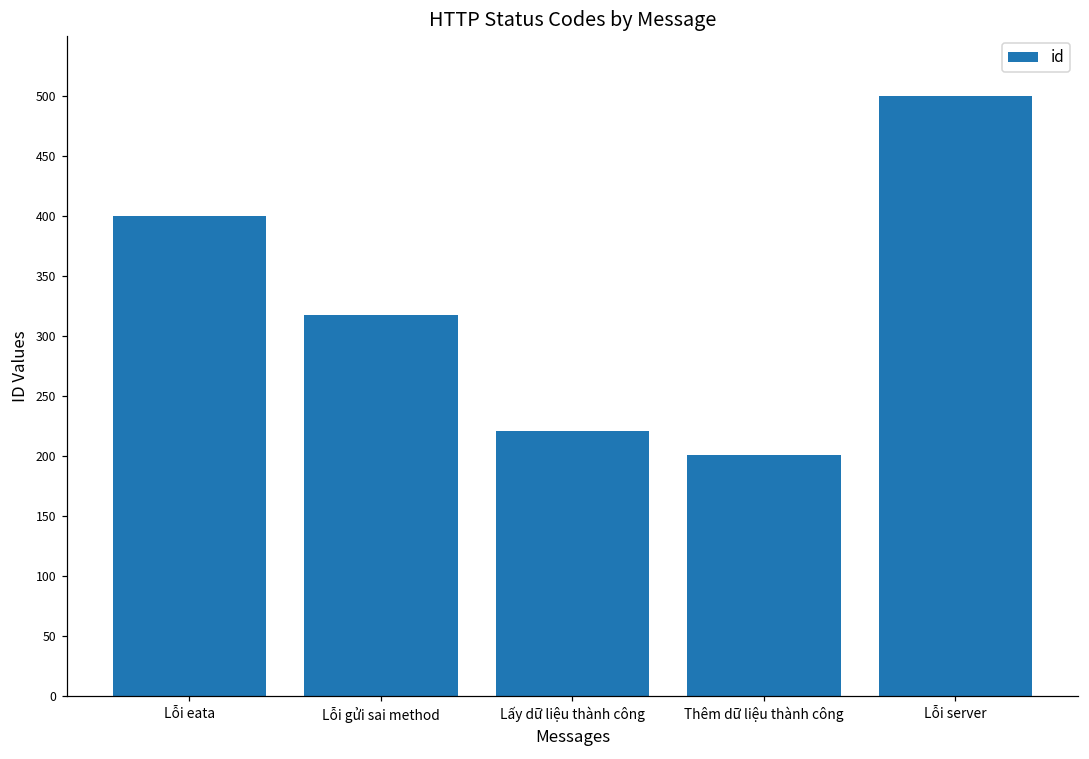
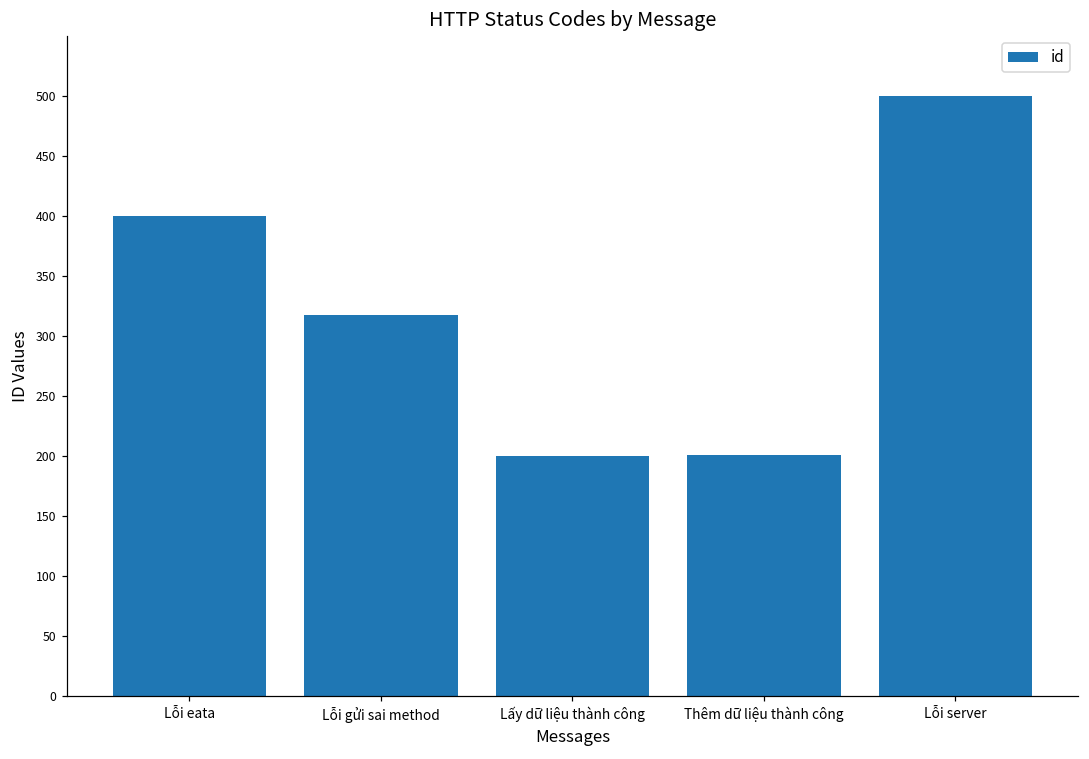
  {
    "Lỗi eata": 400,
    "Lỗi gửi sai method": 317,
-   "Lấy dữ liệu thành công": 221,
+   "Lấy dữ liệu thành công": 200,
    "Thêm dữ liệu thành công": 201,
    "Lỗi server": 500
  }
